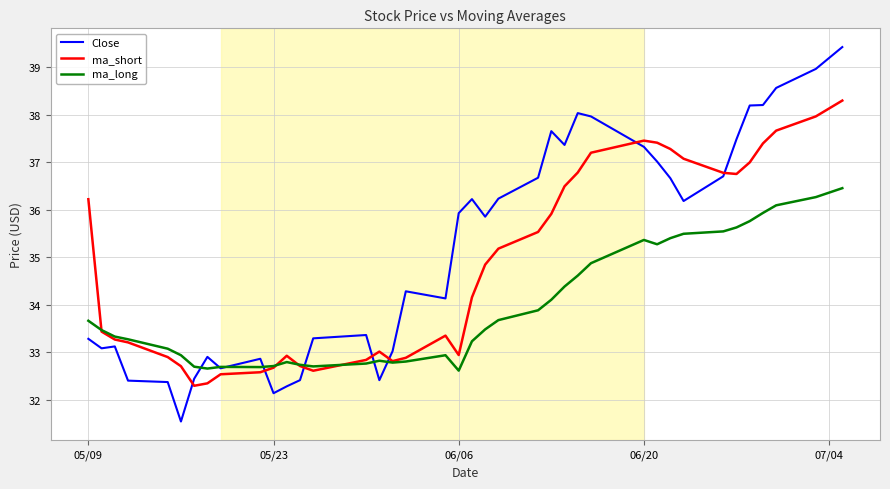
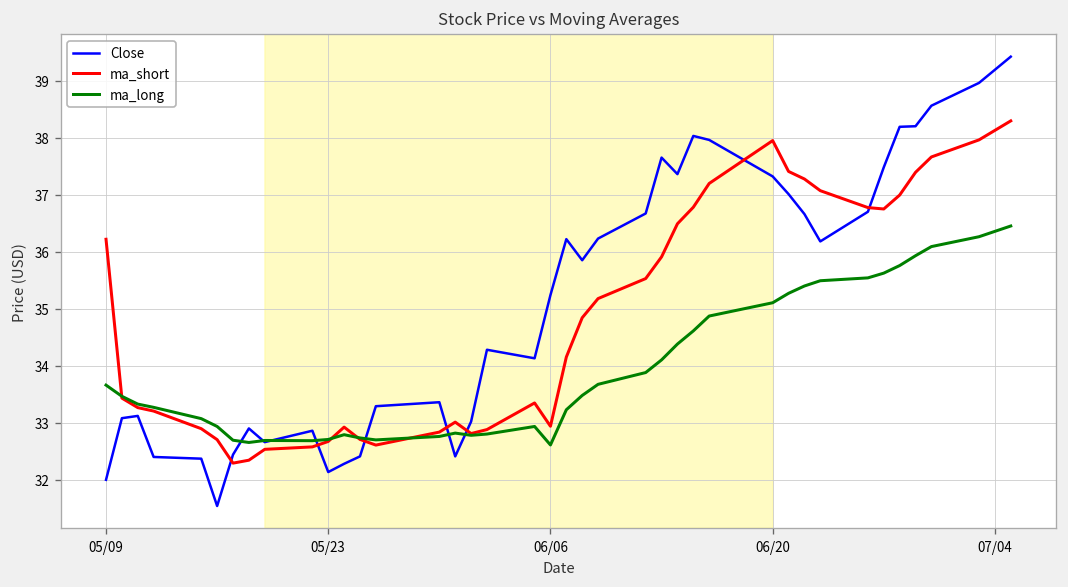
  {
    "Close": {
-     "05/09": 33.3,
+     "05/09": 32.0,
      "05/23": 32.1,
-     "06/06": 35.9,
+     "06/06": 35.2,
      "06/20": 37.3
    },
    "ma_short": {
      "05/09": 36.2,
      "06/06": 32.9,
-     "06/20": 37.5
+     "06/20": 37.9
    },
    "ma_long": {
      "05/09": 33.7,
      "06/06": 32.6,
-     "06/20": 35.4
+     "06/20": 35.1
    }
  }
